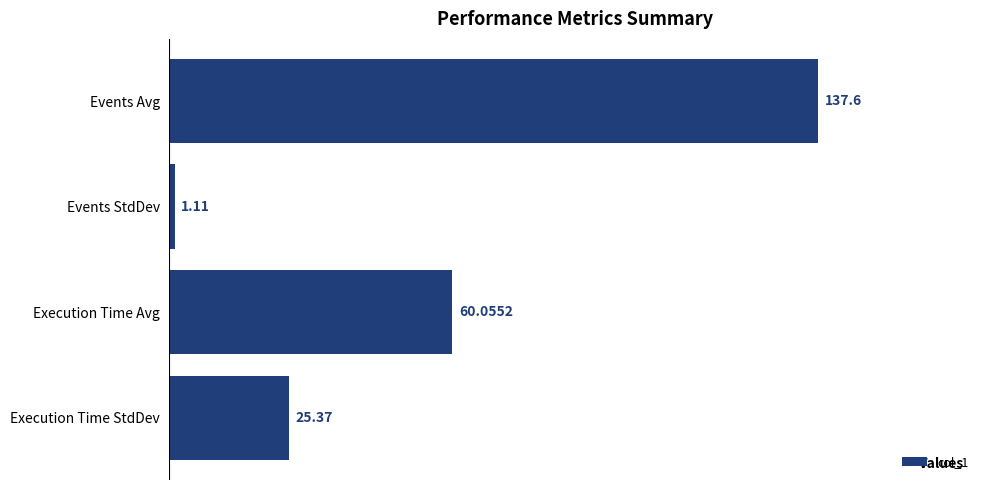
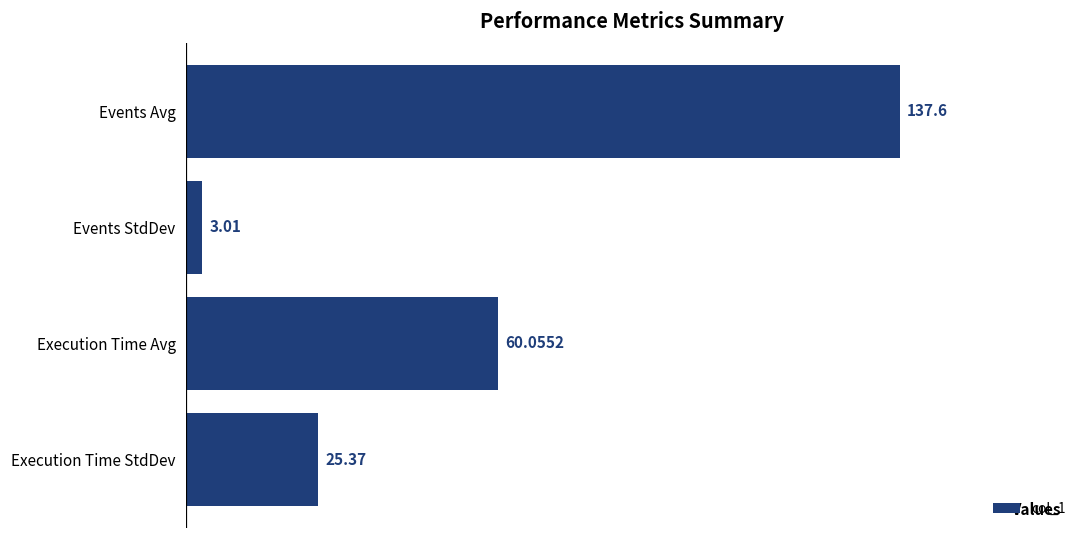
  {
    "Events Avg": 137.6,
-   "Events StdDev": 1.11,
+   "Events StdDev": 3.01,
    "Execution Time Avg": 60.0552,
    "Execution Time StdDev": 25.37
  }
